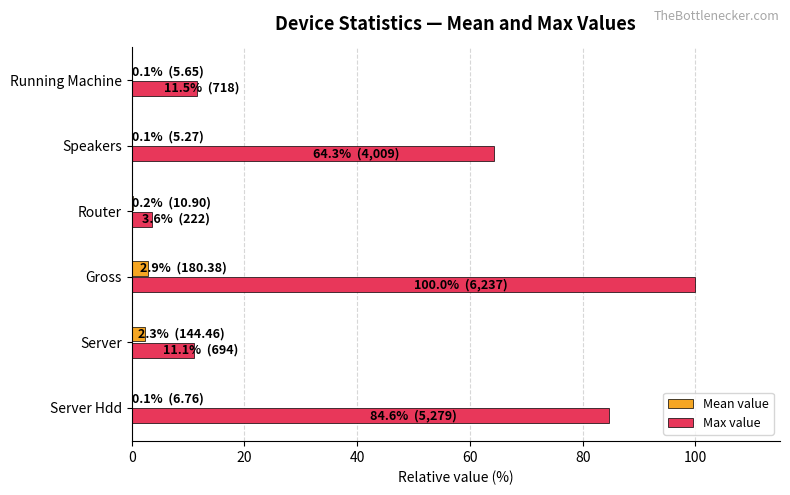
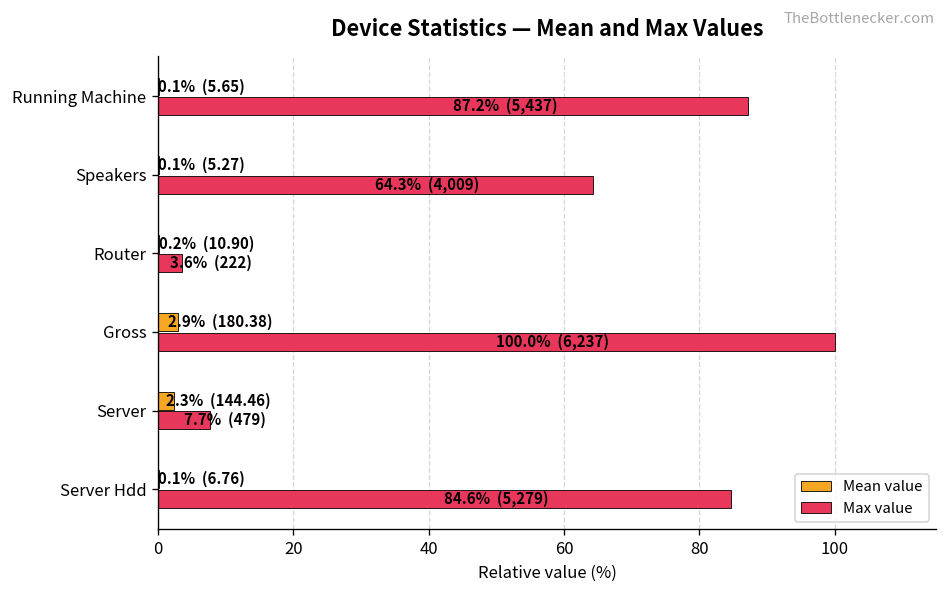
  {
    "Mean value": {
      "Running Machine": "0.1%",
      "Speakers": "0.1%",
      "Router": "0.2%",
      "Gross": "2.9%",
      "Server": "2.3%",
      "Server Hdd": "0.1%"
    },
    "Max value": {
-     "Running Machine": "11.5% (718)",
+     "Running Machine": "87.2% (5,437)",
      "Speakers": "64.3%",
      "Router": "3.6%",
      "Gross": "100.0%",
-     "Server": "11.1% (694)",
+     "Server": "7.7% (479)",
      "Server Hdd": "84.6%"
    }
  }
